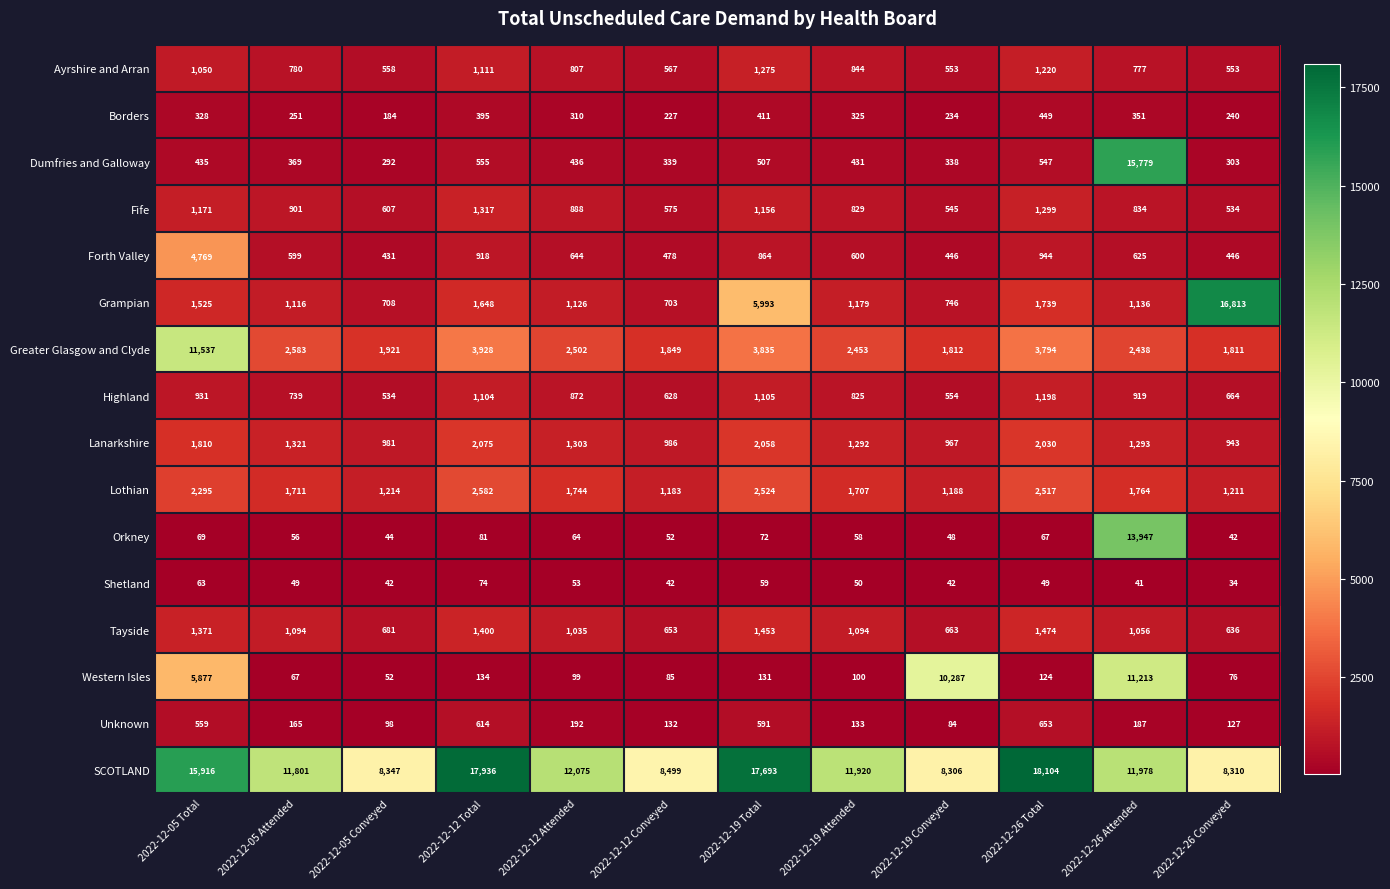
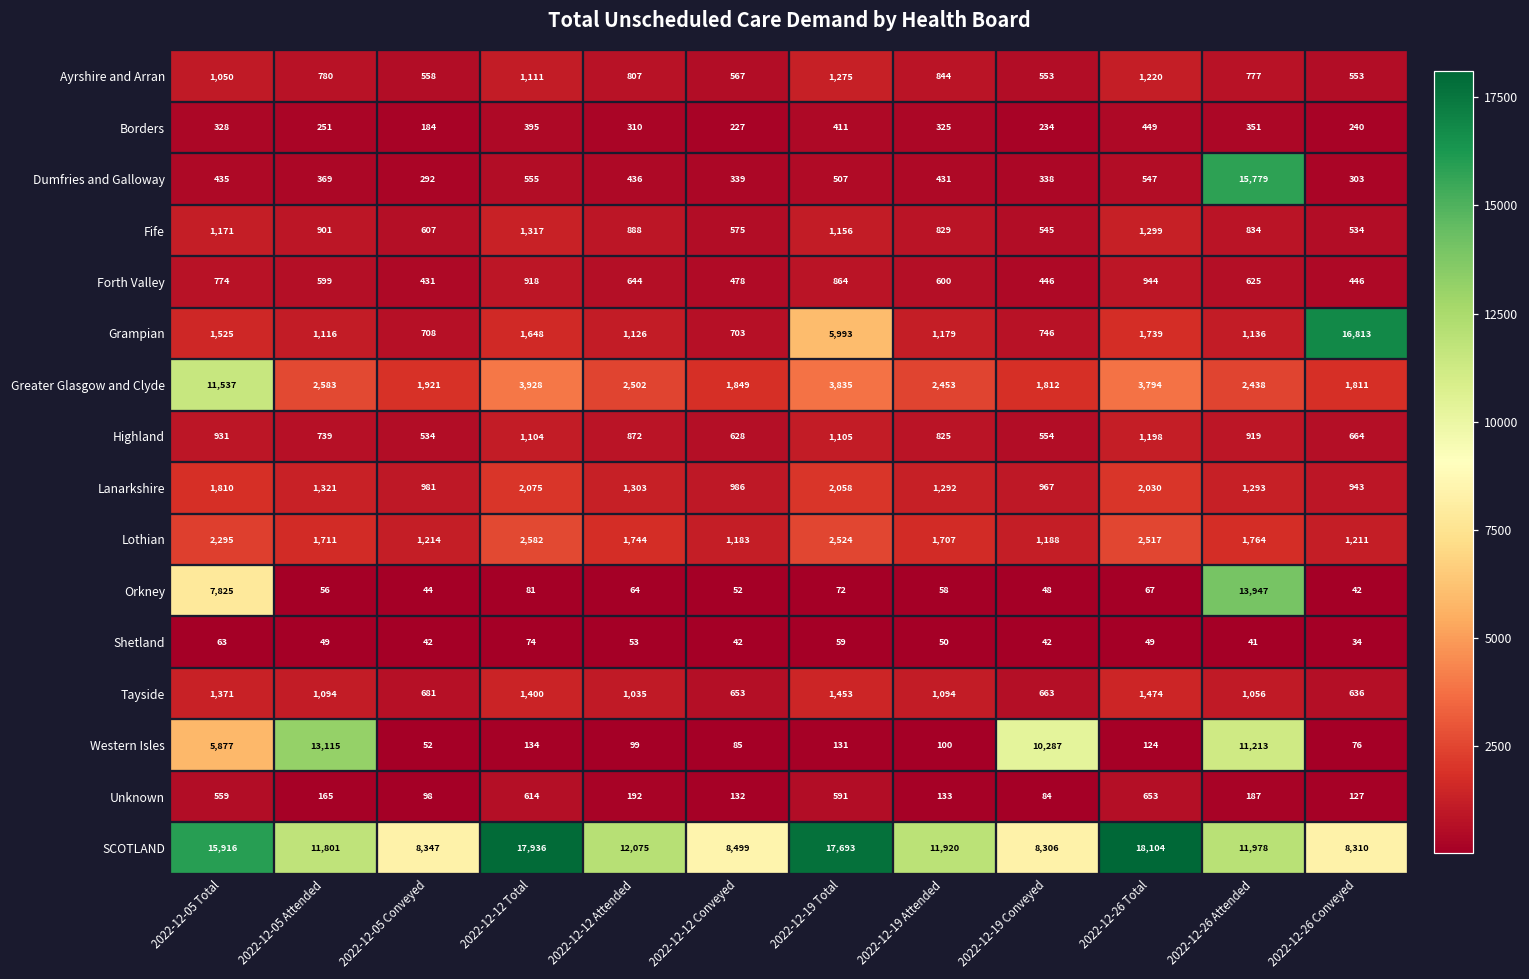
  {
    "Ayrshire and Arran": {
      "2022-12-05 Total": "1,050",
      "2022-12-05 Attended": "780",
      "2022-12-05 Conveyed": "558",
      "2022-12-12 Total": "1,111",
      "2022-12-12 Attended": "807",
      "2022-12-12 Conveyed": "567",
      "2022-12-19 Total": "1,275",
      "2022-12-19 Attended": "844",
      "2022-12-19 Conveyed": "553",
      "2022-12-26 Total": "1,220",
      "2022-12-26 Attended": "777",
      "2022-12-26 Conveyed": "553"
    },
    "Borders": {
      "2022-12-05 Total": "328",
      "2022-12-05 Attended": "251",
      "2022-12-05 Conveyed": "184",
      "2022-12-12 Total": "395",
      "2022-12-12 Attended": "310",
      "2022-12-12 Conveyed": "227",
      "2022-12-19 Total": "411",
      "2022-12-19 Attended": "325",
      "2022-12-19 Conveyed": "234",
      "2022-12-26 Total": "449",
      "2022-12-26 Attended": "351",
      "2022-12-26 Conveyed": "240"
    },
    "Dumfries and Galloway": {
      "2022-12-05 Total": "435",
      "2022-12-05 Attended": "369",
      "2022-12-05 Conveyed": "292",
      "2022-12-12 Total": "555",
      "2022-12-12 Attended": "436",
      "2022-12-12 Conveyed": "339",
      "2022-12-19 Total": "507",
      "2022-12-19 Attended": "431",
      "2022-12-19 Conveyed": "338",
      "2022-12-26 Total": "547",
      "2022-12-26 Attended": "15,779",
      "2022-12-26 Conveyed": "303"
    },
    "Fife": {
      "2022-12-05 Total": "1,171",
      "2022-12-05 Attended": "901",
      "2022-12-05 Conveyed": "607",
      "2022-12-12 Total": "1,317",
      "2022-12-12 Attended": "888",
      "2022-12-12 Conveyed": "575",
      "2022-12-19 Total": "1,156",
      "2022-12-19 Attended": "829",
      "2022-12-19 Conveyed": "545",
      "2022-12-26 Total": "1,299",
      "2022-12-26 Attended": "834",
      "2022-12-26 Conveyed": "534"
    },
    "Forth Valley": {
-     "2022-12-05 Total": "4,769",
+     "2022-12-05 Total": "774",
      "2022-12-05 Attended": "599",
      "2022-12-05 Conveyed": "431",
      "2022-12-12 Total": "918",
      "2022-12-12 Attended": "644",
      "2022-12-12 Conveyed": "478",
      "2022-12-19 Total": "864",
      "2022-12-19 Attended": "600",
      "2022-12-19 Conveyed": "446",
      "2022-12-26 Total": "944",
      "2022-12-26 Attended": "625",
      "2022-12-26 Conveyed": "446"
    },
    "Grampian": {
      "2022-12-05 Total": "1,525",
      "2022-12-05 Attended": "1,116",
      "2022-12-05 Conveyed": "708",
      "2022-12-12 Total": "1,648",
      "2022-12-12 Attended": "1,126",
      "2022-12-12 Conveyed": "703",
      "2022-12-19 Total": "5,993",
      "2022-12-19 Attended": "1,179",
      "2022-12-19 Conveyed": "746",
      "2022-12-26 Total": "1,739",
      "2022-12-26 Attended": "1,136",
      "2022-12-26 Conveyed": "16,813"
    },
    "Greater Glasgow and Clyde": {
      "2022-12-05 Total": "11,537",
      "2022-12-05 Attended": "2,583",
      "2022-12-05 Conveyed": "1,921",
      "2022-12-12 Total": "3,928",
      "2022-12-12 Attended": "2,502",
      "2022-12-12 Conveyed": "1,849",
      "2022-12-19 Total": "3,835",
      "2022-12-19 Attended": "2,453",
      "2022-12-19 Conveyed": "1,812",
      "2022-12-26 Total": "3,794",
      "2022-12-26 Attended": "2,438",
      "2022-12-26 Conveyed": "1,811"
    },
    "Highland": {
      "2022-12-05 Total": "931",
      "2022-12-05 Attended": "739",
      "2022-12-05 Conveyed": "534",
      "2022-12-12 Total": "1,104",
      "2022-12-12 Attended": "872",
      "2022-12-12 Conveyed": "628",
      "2022-12-19 Total": "1,105",
      "2022-12-19 Attended": "825",
      "2022-12-19 Conveyed": "554",
      "2022-12-26 Total": "1,198",
      "2022-12-26 Attended": "919",
      "2022-12-26 Conveyed": "664"
    },
    "Lanarkshire": {
      "2022-12-05 Total": "1,810",
      "2022-12-05 Attended": "1,321",
      "2022-12-05 Conveyed": "981",
      "2022-12-12 Total": "2,075",
      "2022-12-12 Attended": "1,303",
      "2022-12-12 Conveyed": "986",
      "2022-12-19 Total": "2,058",
      "2022-12-19 Attended": "1,292",
      "2022-12-19 Conveyed": "967",
      "2022-12-26 Total": "2,030",
      "2022-12-26 Attended": "1,293",
      "2022-12-26 Conveyed": "943"
    },
    "Lothian": {
      "2022-12-05 Total": "2,295",
      "2022-12-05 Attended": "1,711",
      "2022-12-05 Conveyed": "1,214",
      "2022-12-12 Total": "2,582",
      "2022-12-12 Attended": "1,744",
      "2022-12-12 Conveyed": "1,183",
      "2022-12-19 Total": "2,524",
      "2022-12-19 Attended": "1,707",
      "2022-12-19 Conveyed": "1,188",
      "2022-12-26 Total": "2,517",
      "2022-12-26 Attended": "1,764",
      "2022-12-26 Conveyed": "1,211"
    },
    "Orkney": {
-     "2022-12-05 Total": "69",
+     "2022-12-05 Total": "7,825",
      "2022-12-05 Attended": "56",
      "2022-12-05 Conveyed": "44",
      "2022-12-12 Total": "81",
      "2022-12-12 Attended": "64",
      "2022-12-12 Conveyed": "52",
      "2022-12-19 Total": "72",
      "2022-12-19 Attended": "58",
      "2022-12-19 Conveyed": "48",
      "2022-12-26 Total": "67",
      "2022-12-26 Attended": "13,947",
      "2022-12-26 Conveyed": "42"
    },
    "Shetland": {
      "2022-12-05 Total": "63",
      "2022-12-05 Attended": "49",
      "2022-12-05 Conveyed": "42",
      "2022-12-12 Total": "74",
      "2022-12-12 Attended": "53",
      "2022-12-12 Conveyed": "42",
      "2022-12-19 Total": "59",
      "2022-12-19 Attended": "50",
      "2022-12-19 Conveyed": "42",
      "2022-12-26 Total": "49",
      "2022-12-26 Attended": "41",
      "2022-12-26 Conveyed": "34"
    },
    "Tayside": {
      "2022-12-05 Total": "1,371",
      "2022-12-05 Attended": "1,094",
      "2022-12-05 Conveyed": "681",
      "2022-12-12 Total": "1,400",
      "2022-12-12 Attended": "1,035",
      "2022-12-12 Conveyed": "653",
      "2022-12-19 Total": "1,453",
      "2022-12-19 Attended": "1,094",
      "2022-12-19 Conveyed": "663",
      "2022-12-26 Total": "1,474",
      "2022-12-26 Attended": "1,056",
      "2022-12-26 Conveyed": "636"
    },
    "Western Isles": {
      "2022-12-05 Total": "5,877",
-     "2022-12-05 Attended": "67",
+     "2022-12-05 Attended": "13,115",
      "2022-12-05 Conveyed": "52",
      "2022-12-12 Total": "134",
      "2022-12-12 Attended": "99",
      "2022-12-12 Conveyed": "85",
      "2022-12-19 Total": "131",
      "2022-12-19 Attended": "100",
      "2022-12-19 Conveyed": "10,287",
      "2022-12-26 Total": "124",
      "2022-12-26 Attended": "11,213",
      "2022-12-26 Conveyed": "76"
    },
    "Unknown": {
      "2022-12-05 Total": "559",
      "2022-12-05 Attended": "165",
      "2022-12-05 Conveyed": "98",
      "2022-12-12 Total": "614",
      "2022-12-12 Attended": "192",
      "2022-12-12 Conveyed": "132",
      "2022-12-19 Total": "591",
      "2022-12-19 Attended": "133",
      "2022-12-19 Conveyed": "84",
      "2022-12-26 Total": "653",
      "2022-12-26 Attended": "187",
      "2022-12-26 Conveyed": "127"
    },
    "SCOTLAND": {
      "2022-12-05 Total": "15,916",
      "2022-12-05 Attended": "11,801",
      "2022-12-05 Conveyed": "8,347",
      "2022-12-12 Total": "17,936",
      "2022-12-12 Attended": "12,075",
      "2022-12-12 Conveyed": "8,499",
      "2022-12-19 Total": "17,693",
      "2022-12-19 Attended": "11,920",
      "2022-12-19 Conveyed": "8,306",
      "2022-12-26 Total": "18,104",
      "2022-12-26 Attended": "11,978",
      "2022-12-26 Conveyed": "8,310"
    }
  }
